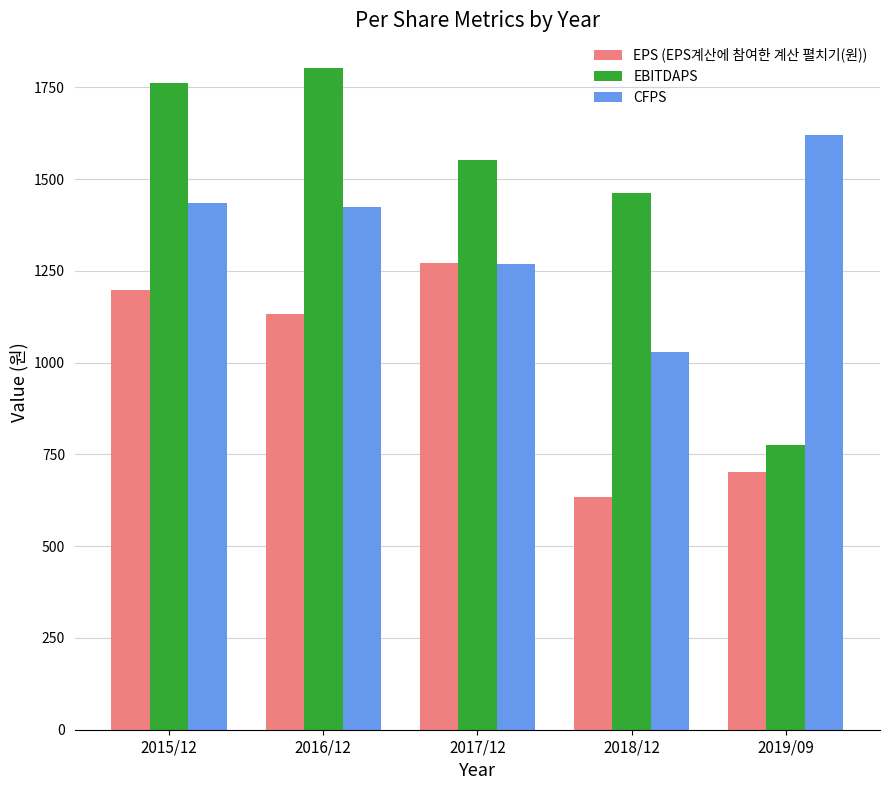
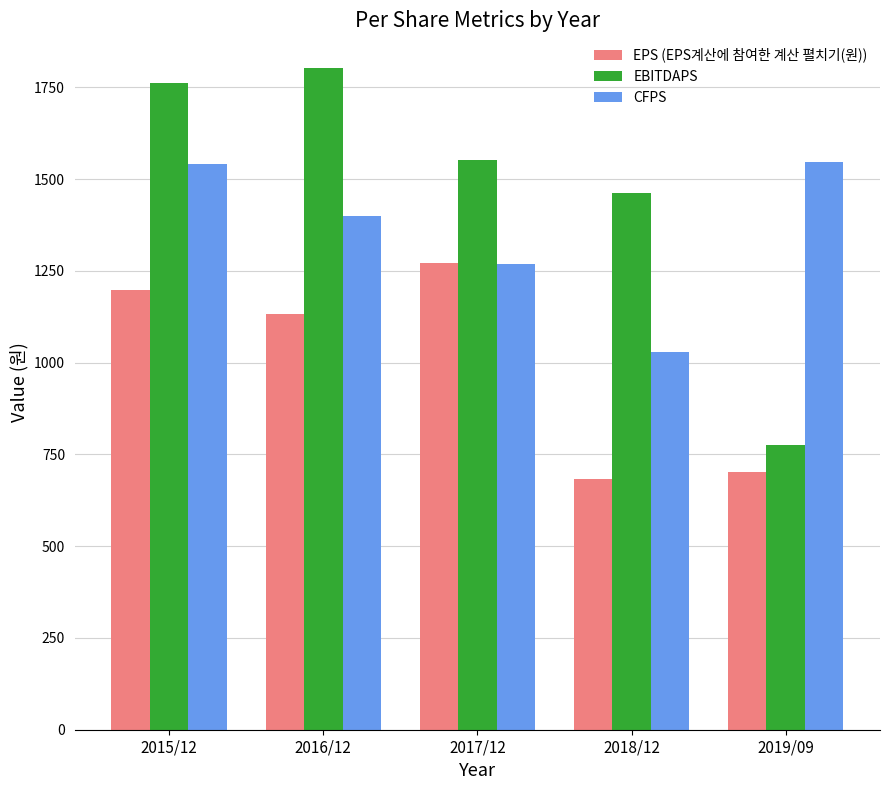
  {
    "EPS (EPS계산에 참여한 계산 펼치기(원))": {
      "2015/12": 1200,
      "2016/12": 1130,
      "2017/12": 1270,
-     "2018/12": 630,
+     "2018/12": 680,
      "2019/09": 700
    },
    "EBITDAPS": {
      "2015/12": 1760,
      "2016/12": 1800,
      "2017/12": 1550,
      "2018/12": 1460,
      "2019/09": 780
    },
    "CFPS": {
-     "2015/12": 1440,
-     "2016/12": 1430,
+     "2015/12": 1540,
+     "2016/12": 1400,
      "2017/12": 1270,
      "2018/12": 1030,
-     "2019/09": 1620
+     "2019/09": 1550
    }
  }
